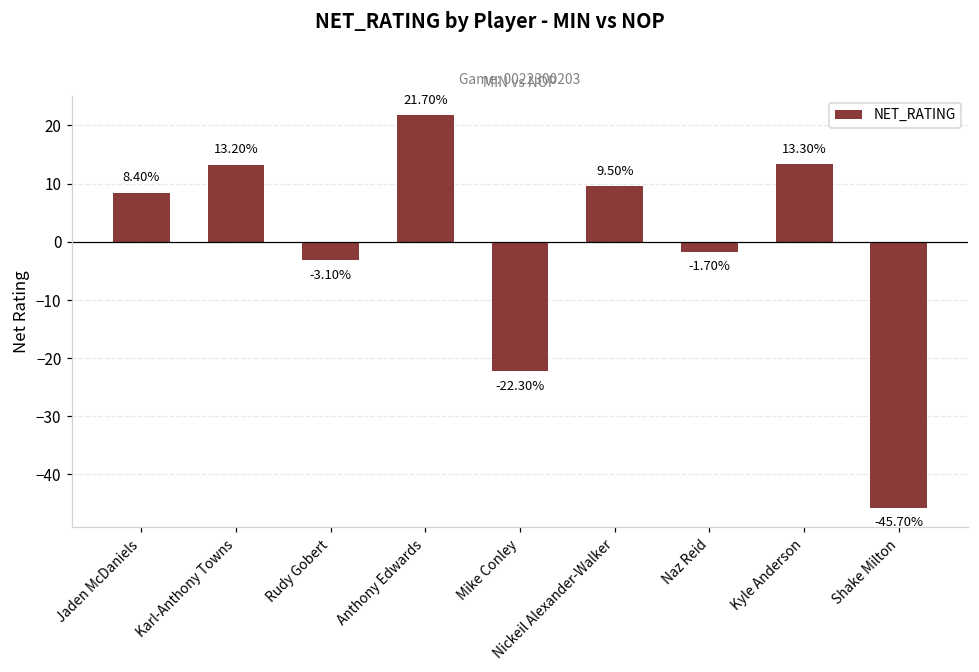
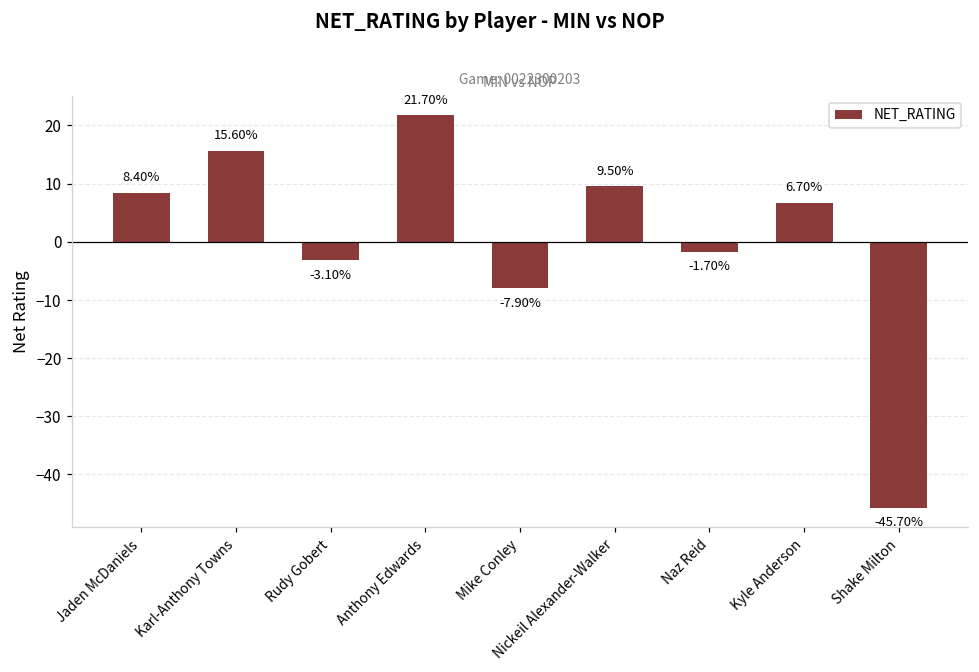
  {
    "Jaden McDaniels": "8.40%",
-   "Karl-Anthony Towns": "13.20%",
+   "Karl-Anthony Towns": "15.60%",
    "Rudy Gobert": "-3.10%",
    "Anthony Edwards": "21.70%",
-   "Mike Conley": "-22.30%",
+   "Mike Conley": "-7.90%",
    "Nickeil Alexander-Walker": "9.50%",
    "Naz Reid": "-1.70%",
-   "Kyle Anderson": "13.30%",
+   "Kyle Anderson": "6.70%",
    "Shake Milton": "-45.70%"
  }
